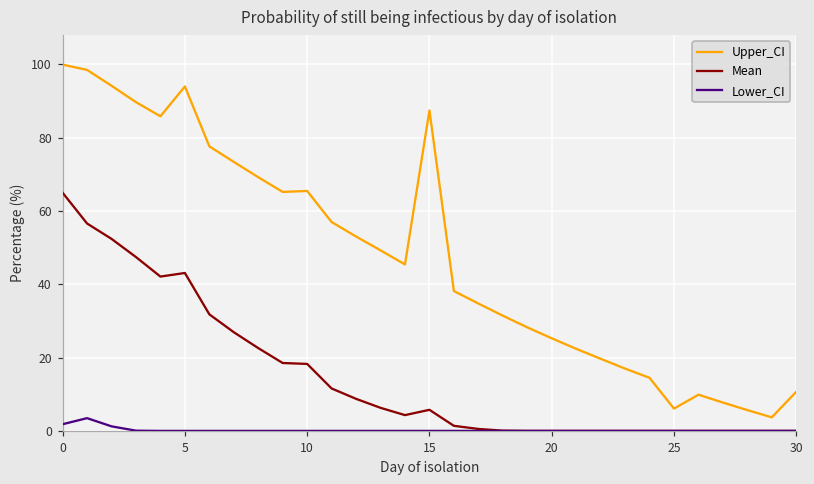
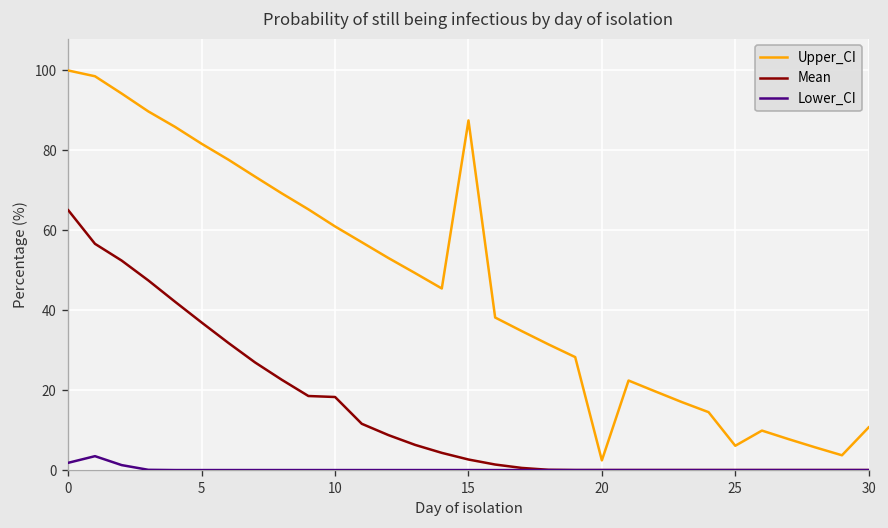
  {
    "Upper_CI": {
      "0": 100,
-     "5": 94,
-     "10": 65,
+     "5": 82,
+     "10": 61,
      "15": 87,
-     "20": 25,
+     "20": 2,
      "25": 6,
      "30": 11
    },
    "Mean": {
      "0": 65,
-     "5": 43,
+     "5": 37,
      "10": 18,
-     "15": 6
+     "15": 3
    },
    "Lower_CI": {
      "0": 2,
      "5": 0,
      "10": 0,
      "15": 0
    }
  }
